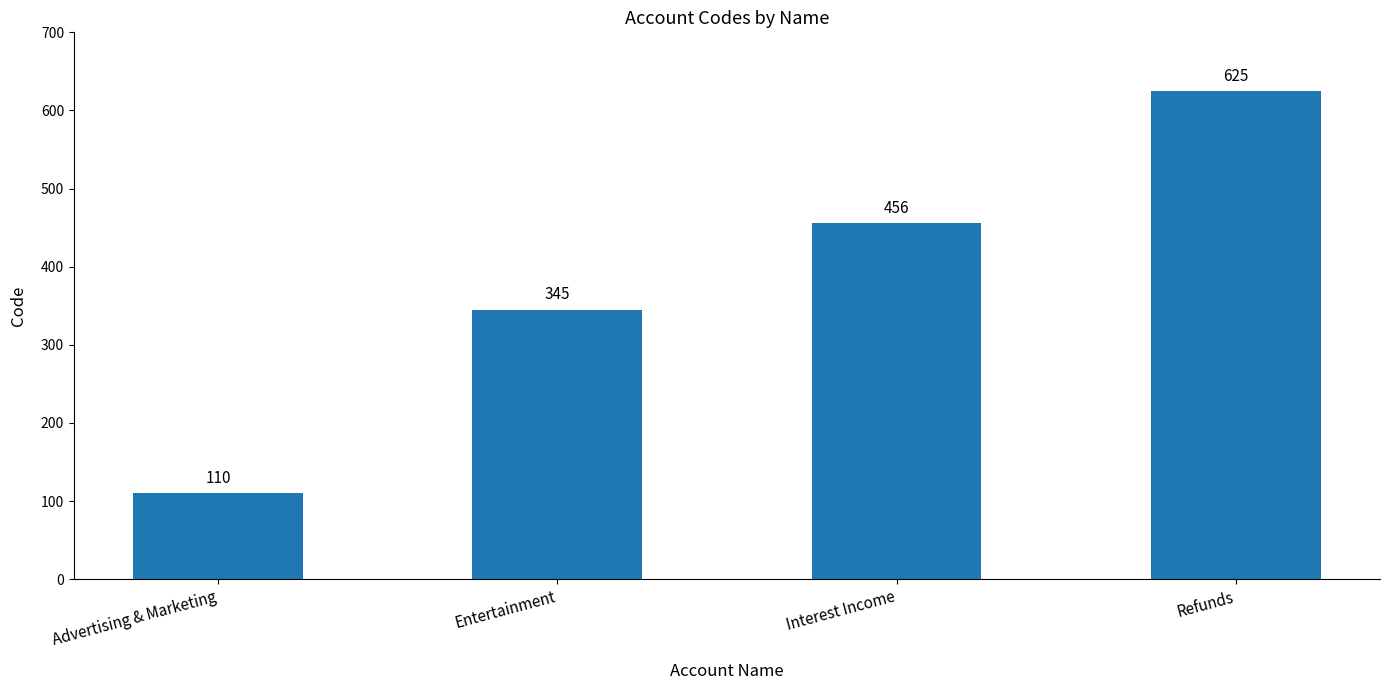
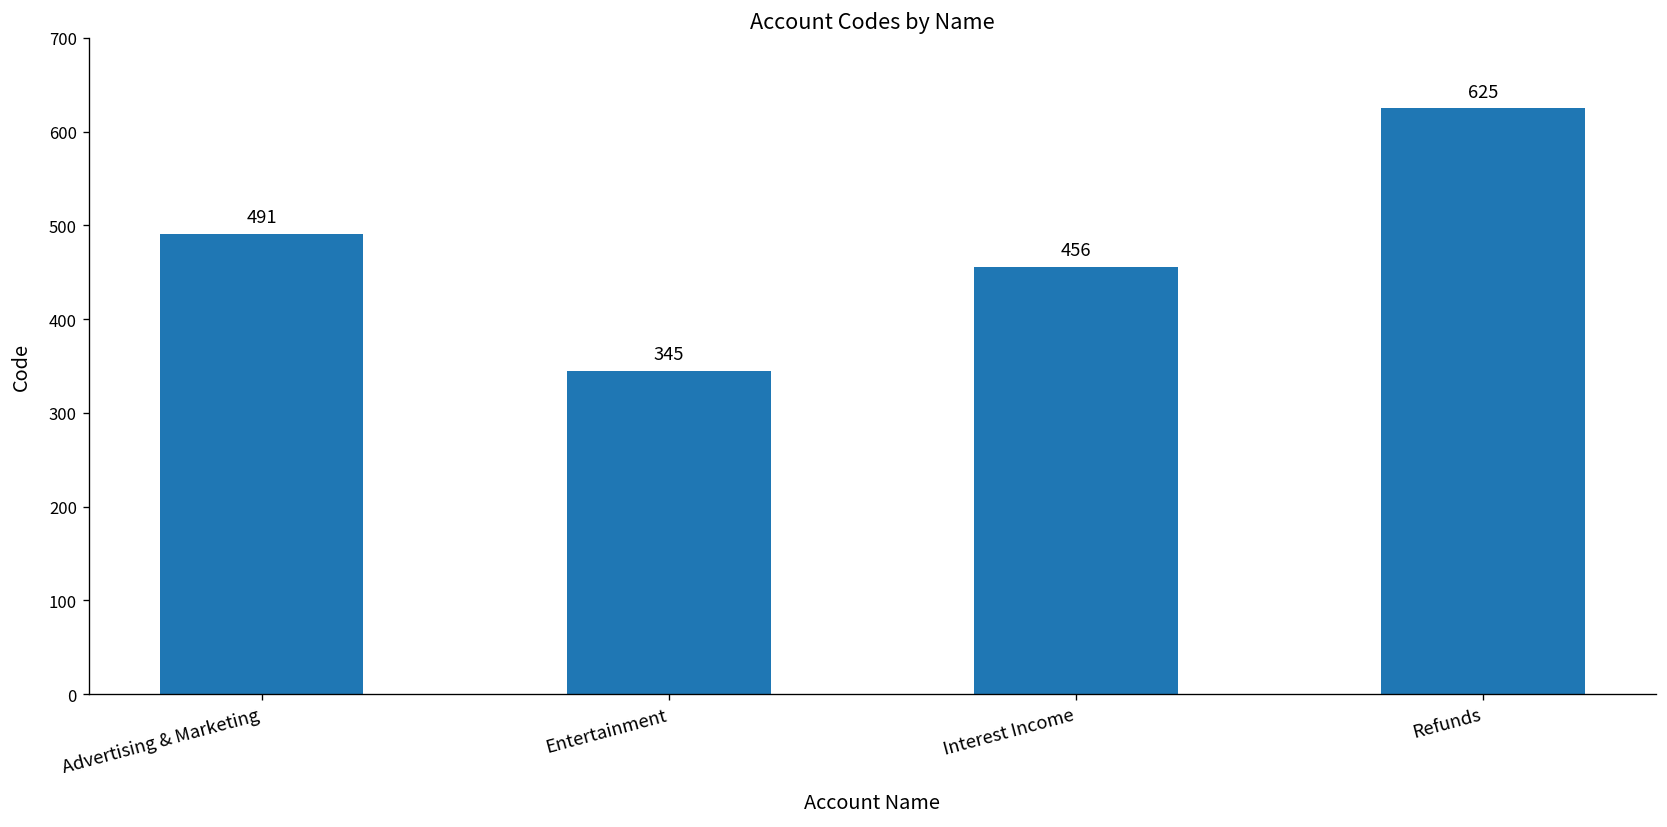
  {
-   "Advertising & Marketing": 110,
+   "Advertising & Marketing": 491,
    "Entertainment": 345,
    "Interest Income": 456,
    "Refunds": 625
  }
